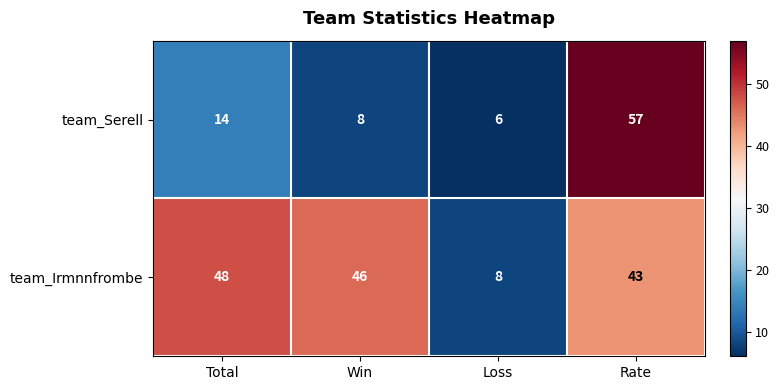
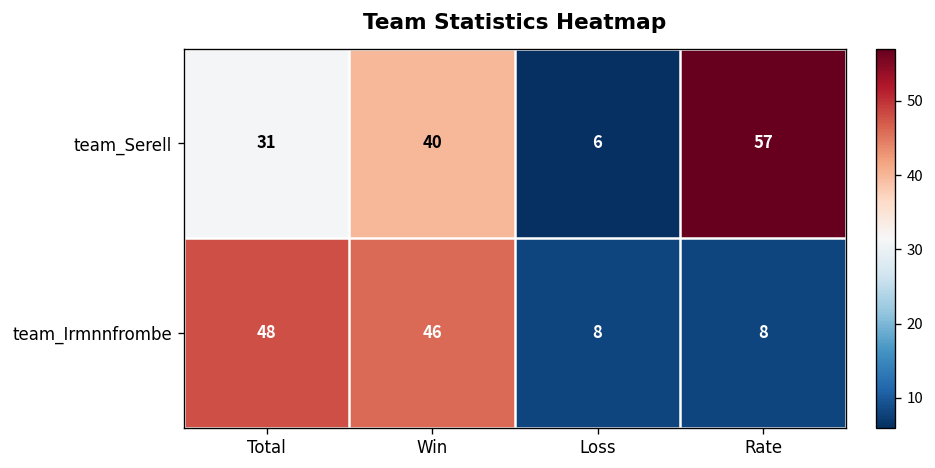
  {
    "team_Serell": {
-     "Total": 14,
-     "Win": 8,
+     "Total": 31,
+     "Win": 40,
      "Loss": 6,
      "Rate": 57
    },
    "team_Irmnnfrombe": {
      "Total": 48,
      "Win": 46,
      "Loss": 8,
-     "Rate": 43
+     "Rate": 8
    }
  }
